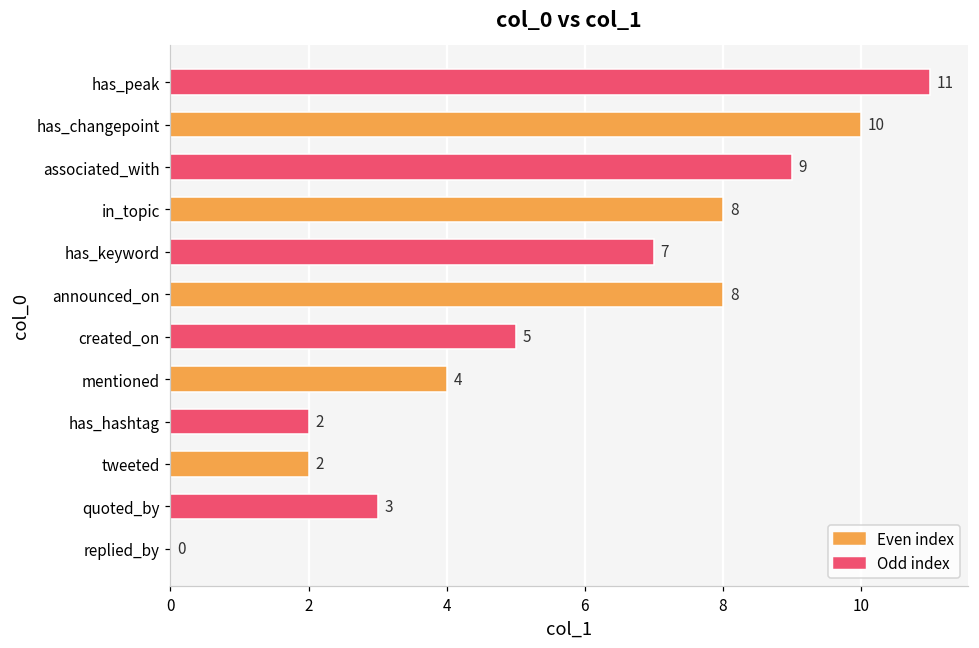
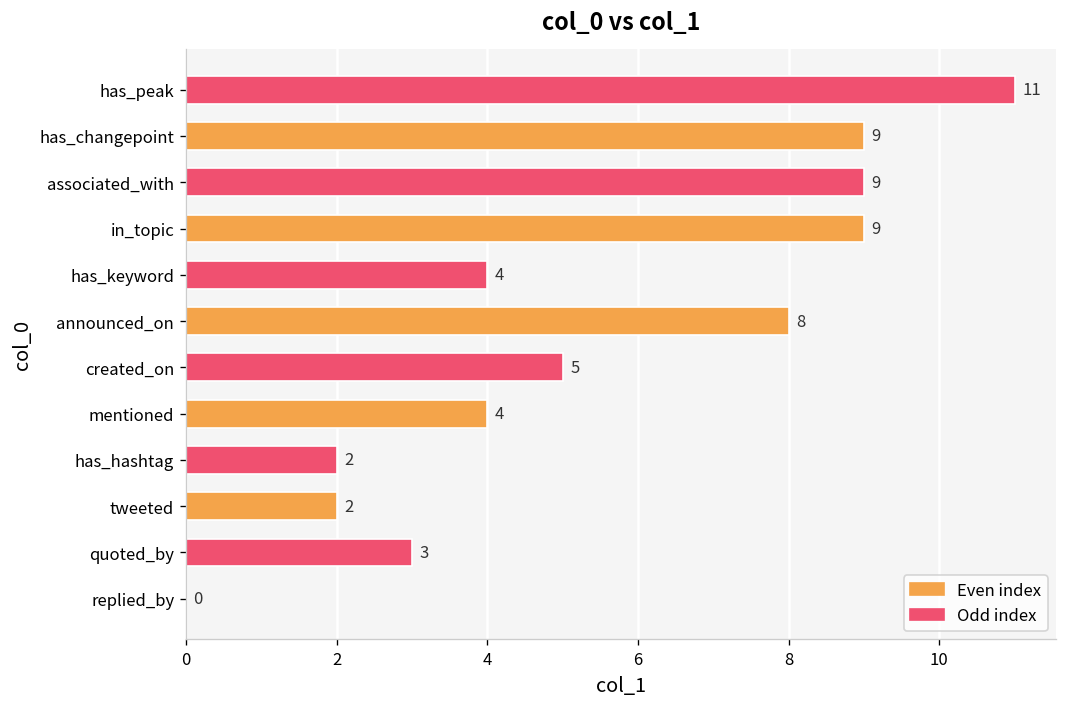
  {
    "has_peak": 11,
-   "has_changepoint": 10,
+   "has_changepoint": 9,
    "associated_with": 9,
-   "in_topic": 8,
-   "has_keyword": 7,
+   "in_topic": 9,
+   "has_keyword": 4,
    "announced_on": 8,
    "created_on": 5,
    "mentioned": 4,
    "has_hashtag": 2,
    "tweeted": 2,
    "quoted_by": 3,
    "replied_by": 0
  }
